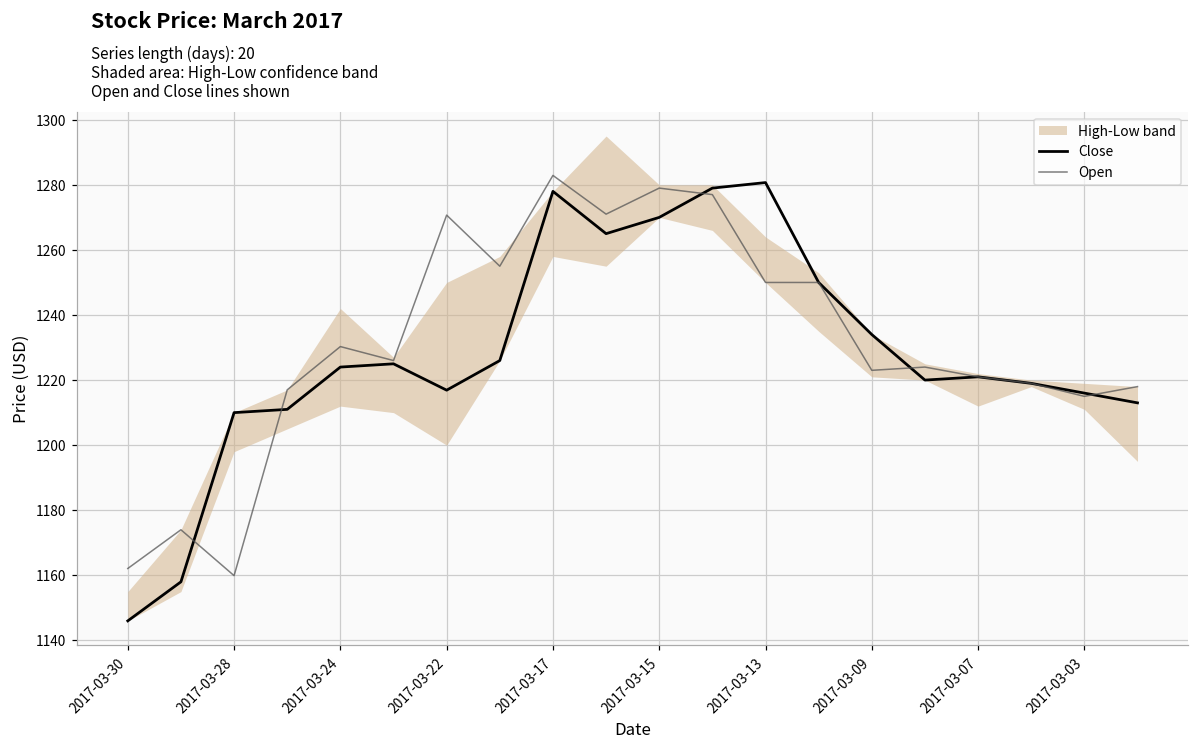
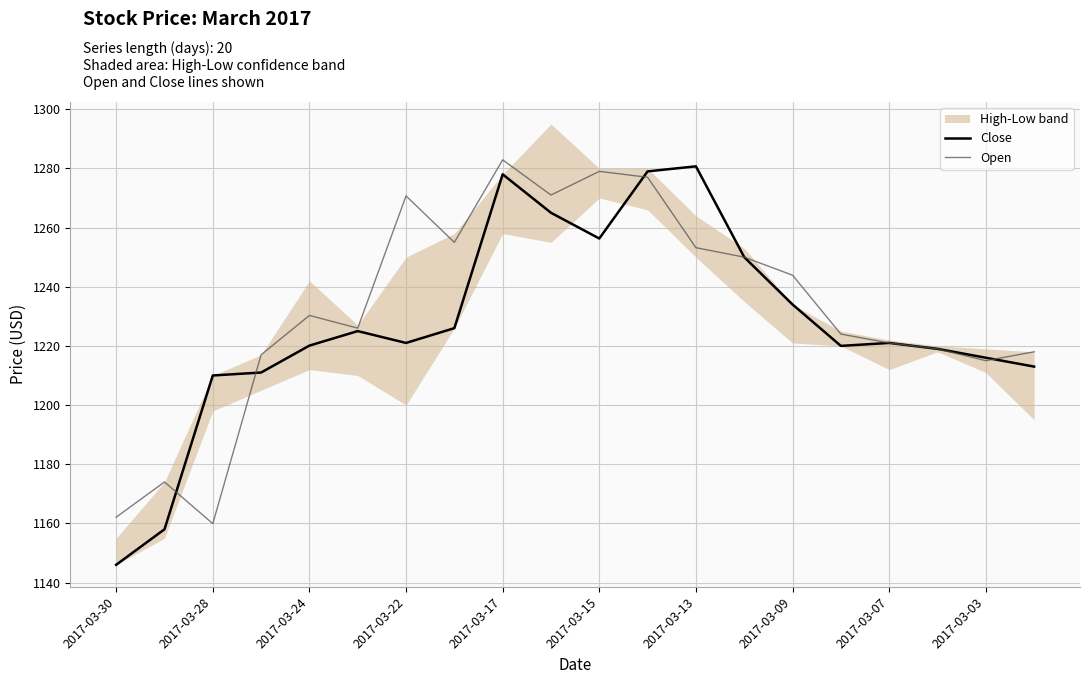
  {
    "Close": {
      "2017-03-30": 1146,
-     "2017-03-24": 1224,
-     "2017-03-22": 1217,
-     "2017-03-15": 1270,
+     "2017-03-24": 1220,
+     "2017-03-22": 1221,
+     "2017-03-15": 1256,
      "2017-03-13": 1281,
      "2017-03-03": 1216
    },
    "Open": {
      "2017-03-30": 1162,
      "2017-03-28": 1160,
      "2017-03-24": 1230,
      "2017-03-22": 1271,
      "2017-03-17": 1283,
      "2017-03-15": 1279,
-     "2017-03-13": 1250,
-     "2017-03-09": 1223,
+     "2017-03-13": 1253,
+     "2017-03-09": 1244,
      "2017-03-03": 1215
    }
  }
